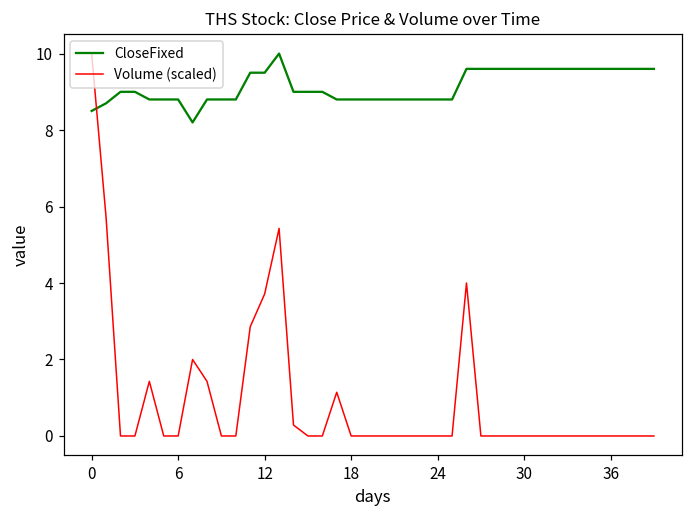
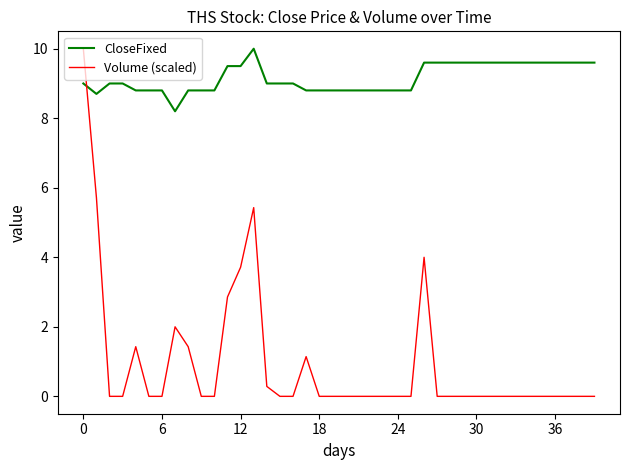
  {
    "CloseFixed": {
-     "0": 8.5,
+     "0": 9.0,
      "6": 8.8,
      "12": 9.5,
      "18": 8.8,
      "24": 8.8,
      "30": 9.6,
      "36": 9.6
    },
    "Volume (scaled)": {
      "6": 0.0,
      "12": 3.7,
      "18": 0.0,
      "24": 0.0,
      "30": 0.0,
      "36": 0.0
    }
  }
